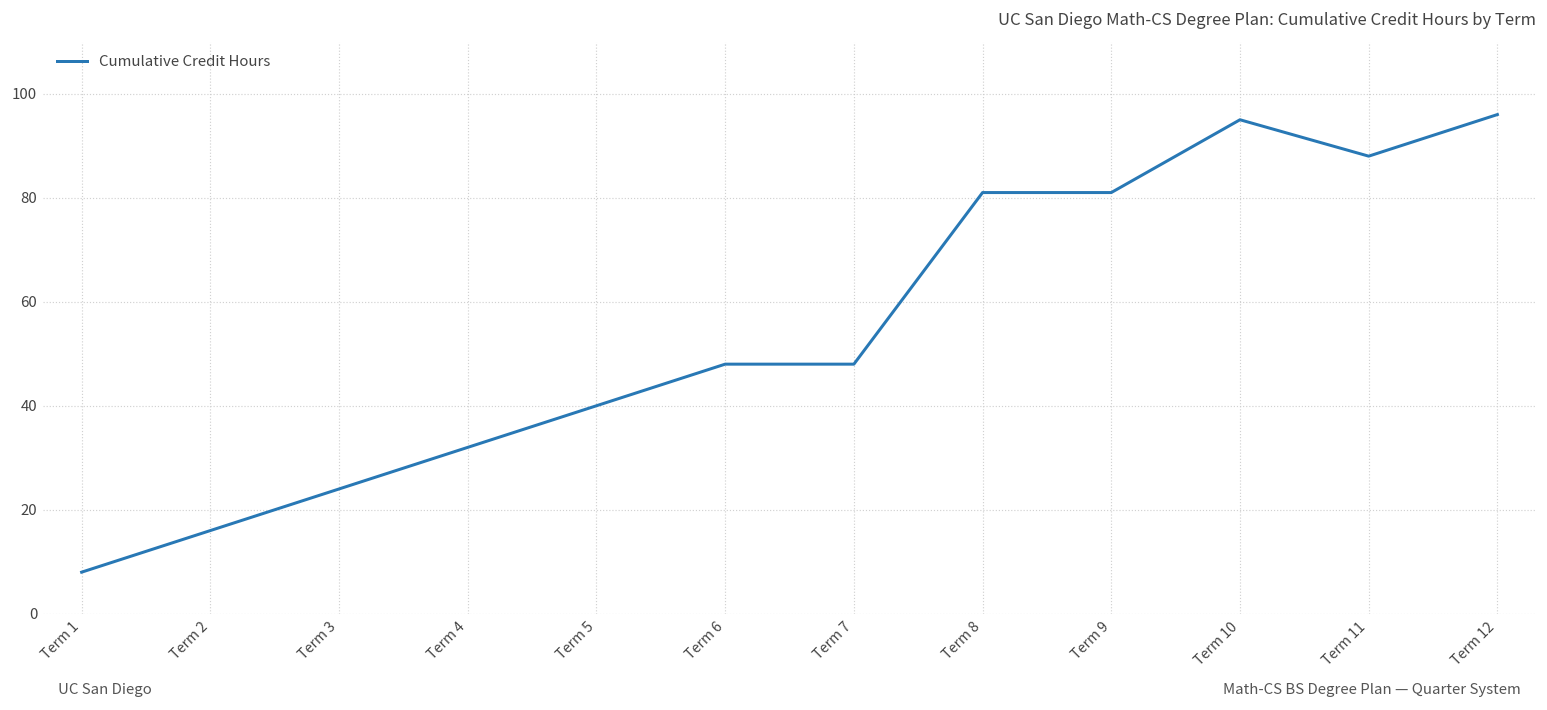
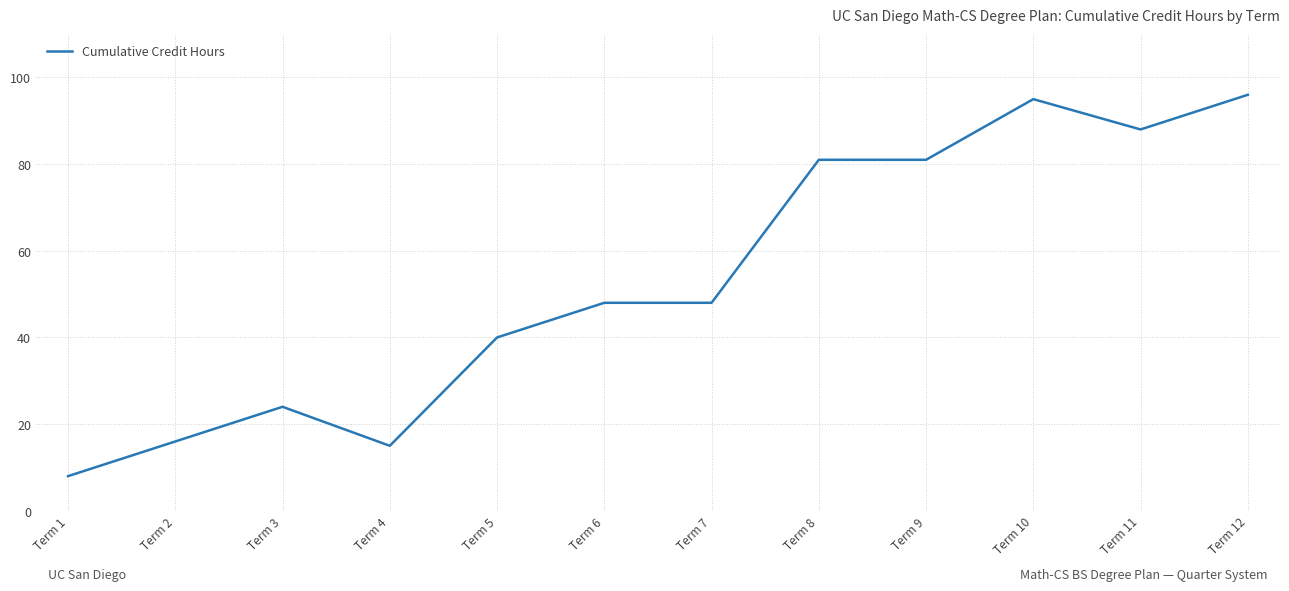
  {
    "Term 1": 8,
    "Term 2": 16,
    "Term 3": 24,
-   "Term 4": 32,
+   "Term 4": 15,
    "Term 5": 40,
    "Term 6": 48,
    "Term 7": 48,
    "Term 8": 81,
    "Term 9": 81,
    "Term 10": 95,
    "Term 11": 88,
    "Term 12": 96
  }
